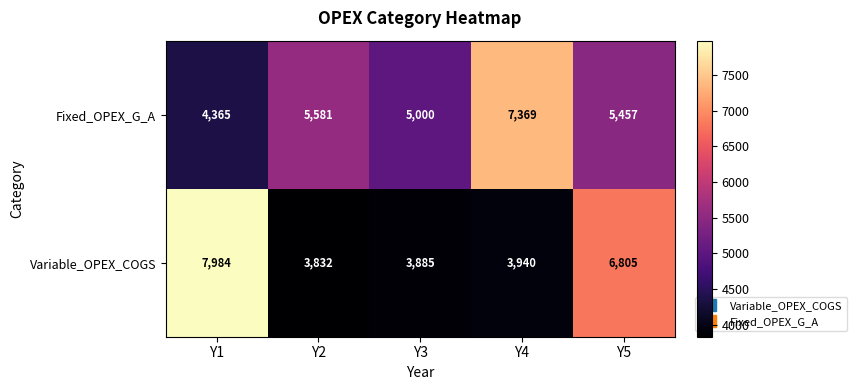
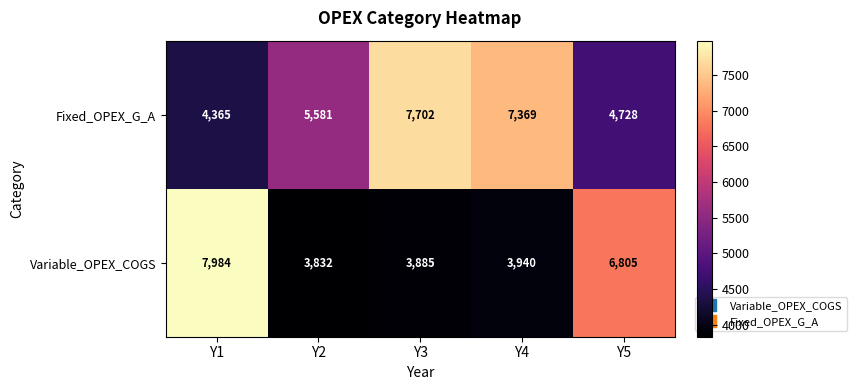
  {
    "Fixed_OPEX_G_A": {
      "Y1": "4,365",
      "Y2": "5,581",
-     "Y3": "5,000",
+     "Y3": "7,702",
      "Y4": "7,369",
-     "Y5": "5,457"
+     "Y5": "4,728"
    },
    "Variable_OPEX_COGS": {
      "Y1": "7,984",
      "Y2": "3,832",
      "Y3": "3,885",
      "Y4": "3,940",
      "Y5": "6,805"
    }
  }
